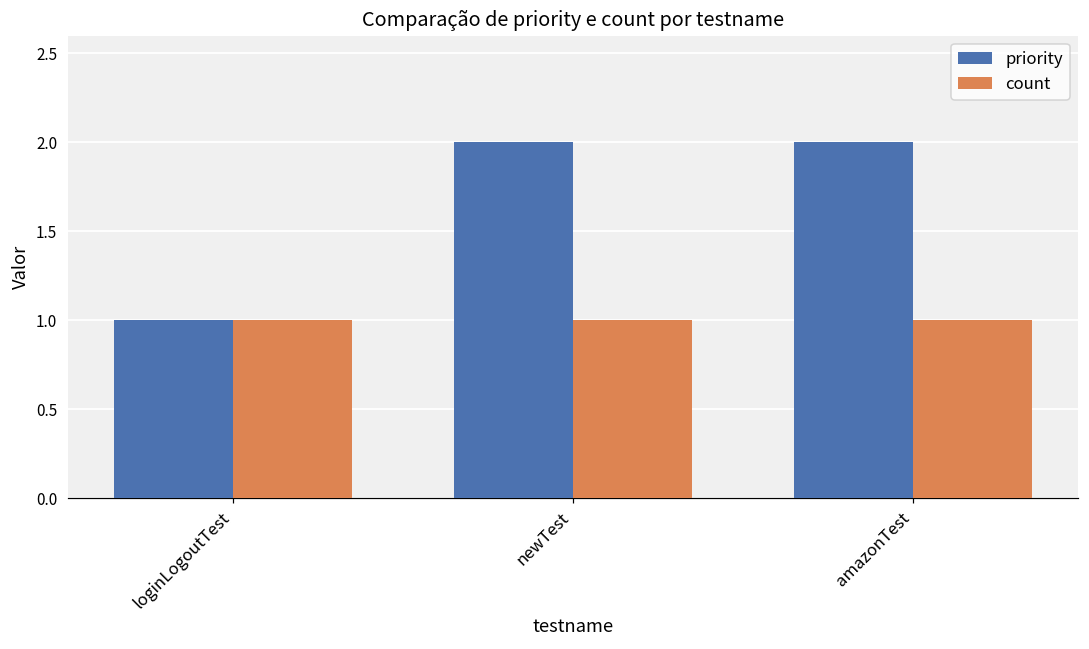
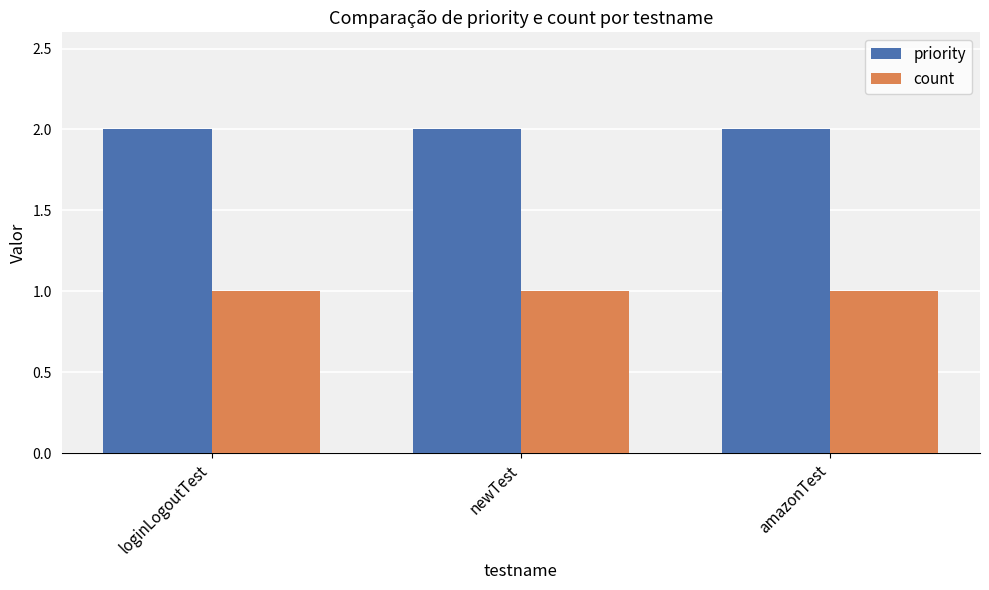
  {
    "priority": {
-     "loginLogoutTest": 1,
+     "loginLogoutTest": 2,
      "newTest": 2,
      "amazonTest": 2
    },
    "count": {
      "loginLogoutTest": 1,
      "newTest": 1,
      "amazonTest": 1
    }
  }
